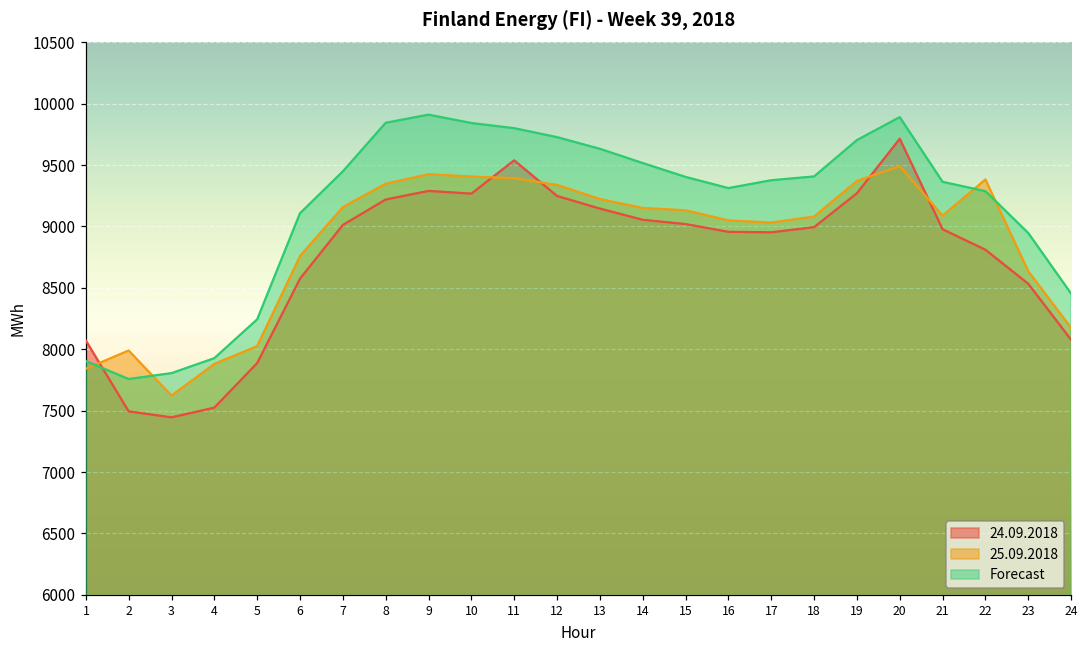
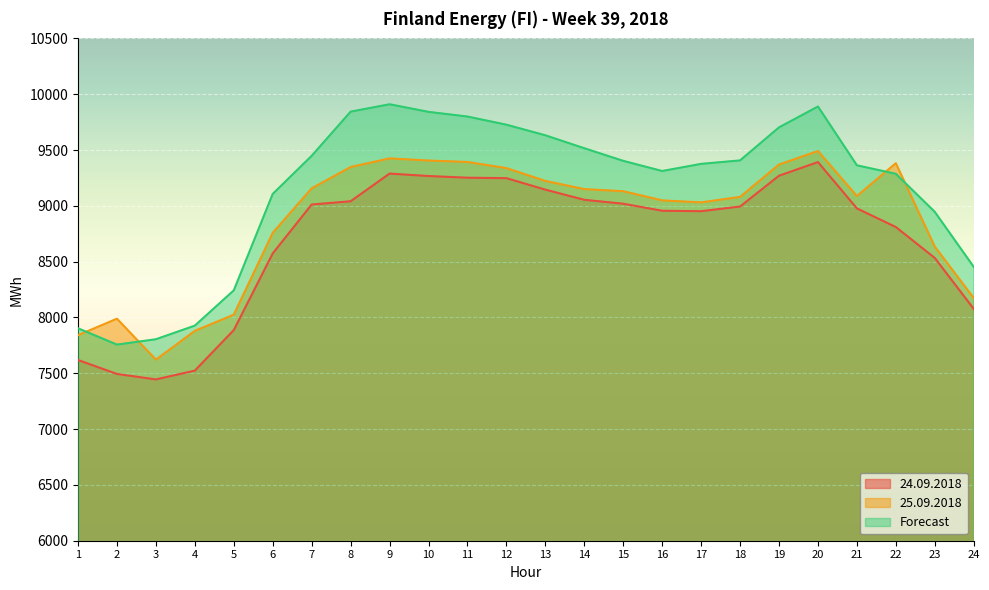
  {
    "24.09.2018": {
-     "1": 8070,
+     "1": 7620,
      "2": 7490,
      "3": 7450,
      "4": 7520,
      "5": 7890,
      "6": 8570,
      "7": 9010,
-     "8": 9220,
+     "8": 9040,
      "9": 9290,
      "10": 9270,
-     "11": 9540,
+     "11": 9250,
      "12": 9250,
      "13": 9150,
      "14": 9050,
      "15": 9020,
      "16": 8960,
      "17": 8950,
      "18": 8990,
      "19": 9270,
-     "20": 9710,
+     "20": 9390,
      "21": 8980,
      "22": 8810,
      "23": 8530,
      "24": 8080
    },
    "25.09.2018": {
      "1": 7840,
      "2": 7990,
      "3": 7620,
      "4": 7880,
      "5": 8030,
      "6": 8760,
      "7": 9160,
      "8": 9350,
      "9": 9430,
      "10": 9410,
      "11": 9390,
      "12": 9340,
      "13": 9220,
      "14": 9150,
      "15": 9130,
      "16": 9050,
      "17": 9030,
      "18": 9080,
      "19": 9370,
      "20": 9490,
      "21": 9090,
      "22": 9380,
      "23": 8640,
      "24": 8170
    },
    "Forecast": {
      "1": 7900,
      "2": 7760,
      "3": 7810,
      "4": 7930,
      "5": 8240,
      "6": 9110,
      "7": 9450,
      "8": 9840,
      "9": 9910,
      "10": 9840,
      "11": 9800,
      "12": 9730,
      "13": 9630,
      "14": 9520,
      "15": 9400,
      "16": 9310,
      "17": 9380,
      "18": 9410,
      "19": 9700,
      "20": 9890,
      "21": 9360,
      "22": 9290,
      "23": 8950,
      "24": 8450
    }
  }
